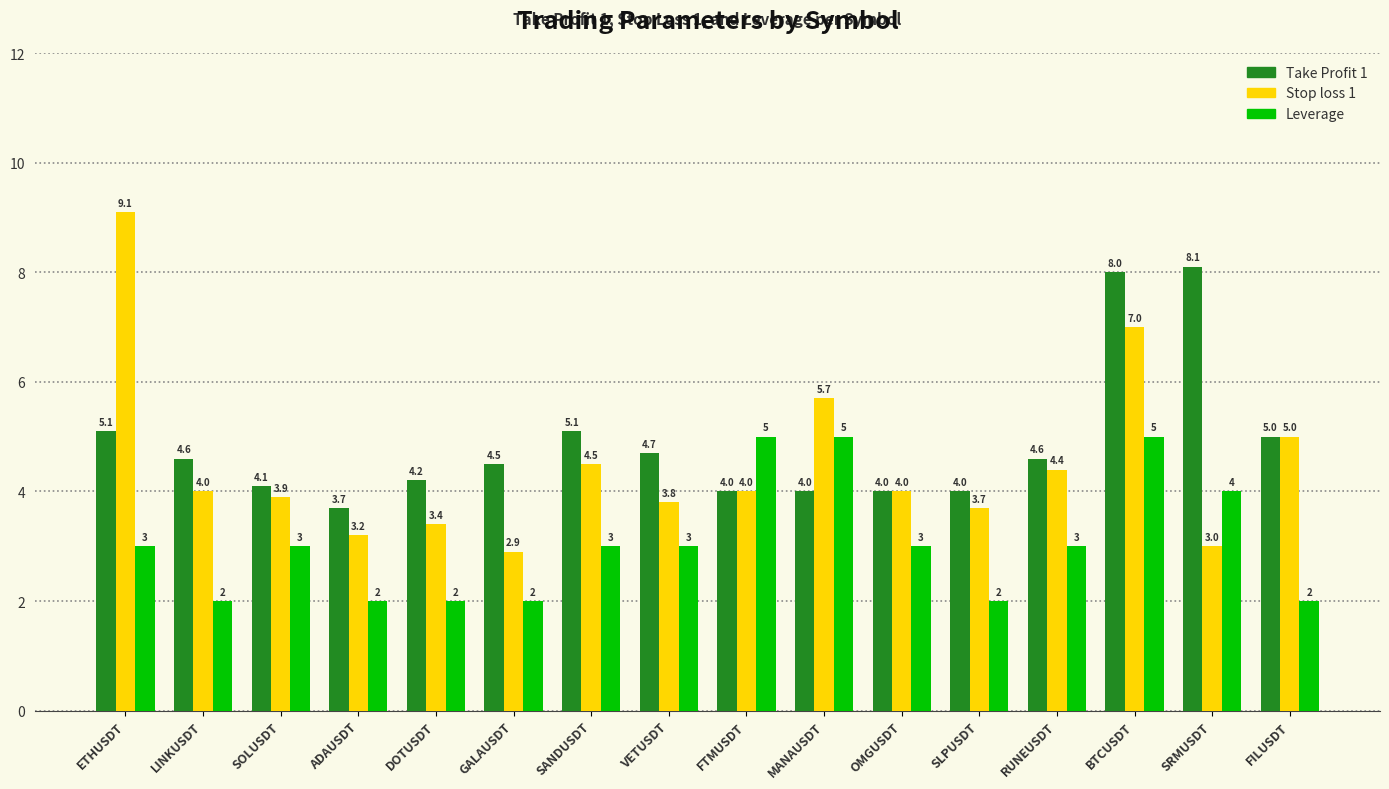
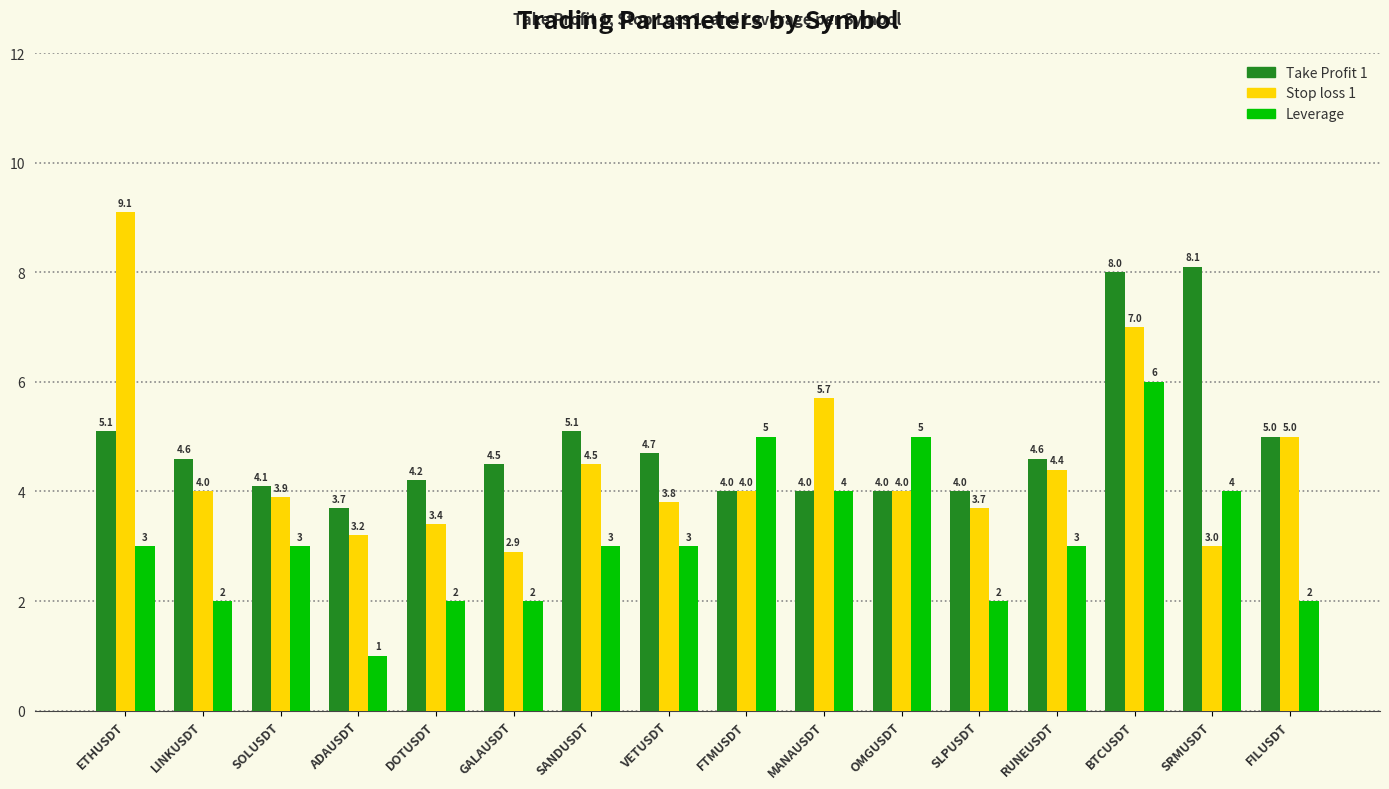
  {
    "Take Profit 1": {
      "ETHUSDT": 5.1,
      "LINKUSDT": 4.6,
      "SOLUSDT": 4.1,
      "ADAUSDT": 3.7,
      "DOTUSDT": 4.2,
      "GALAUSDT": 4.5,
      "SANDUSDT": 5.1,
      "VETUSDT": 4.7,
      "FTMUSDT": 4.0,
      "MANAUSDT": 4.0,
      "OMGUSDT": 4.0,
      "SLPUSDT": 4.0,
      "RUNEUSDT": 4.6,
      "BTCUSDT": 8.0,
      "SRMUSDT": 8.1,
      "FILUSDT": 5.0
    },
    "Stop loss 1": {
      "ETHUSDT": 9.1,
      "LINKUSDT": 4.0,
      "SOLUSDT": 3.9,
      "ADAUSDT": 3.2,
      "DOTUSDT": 3.4,
      "GALAUSDT": 2.9,
      "SANDUSDT": 4.5,
      "VETUSDT": 3.8,
      "FTMUSDT": 4.0,
      "MANAUSDT": 5.7,
      "OMGUSDT": 4.0,
      "SLPUSDT": 3.7,
      "RUNEUSDT": 4.4,
      "BTCUSDT": 7.0,
      "SRMUSDT": 3.0,
      "FILUSDT": 5.0
    },
    "Leverage": {
      "ETHUSDT": 3,
      "LINKUSDT": 2,
      "SOLUSDT": 3,
-     "ADAUSDT": 2,
+     "ADAUSDT": 1,
      "DOTUSDT": 2,
      "GALAUSDT": 2,
      "SANDUSDT": 3,
      "VETUSDT": 3,
      "FTMUSDT": 5,
-     "MANAUSDT": 5,
-     "OMGUSDT": 3,
+     "MANAUSDT": 4,
+     "OMGUSDT": 5,
      "SLPUSDT": 2,
      "RUNEUSDT": 3,
-     "BTCUSDT": 5,
+     "BTCUSDT": 6,
      "SRMUSDT": 4,
      "FILUSDT": 2
    }
  }
